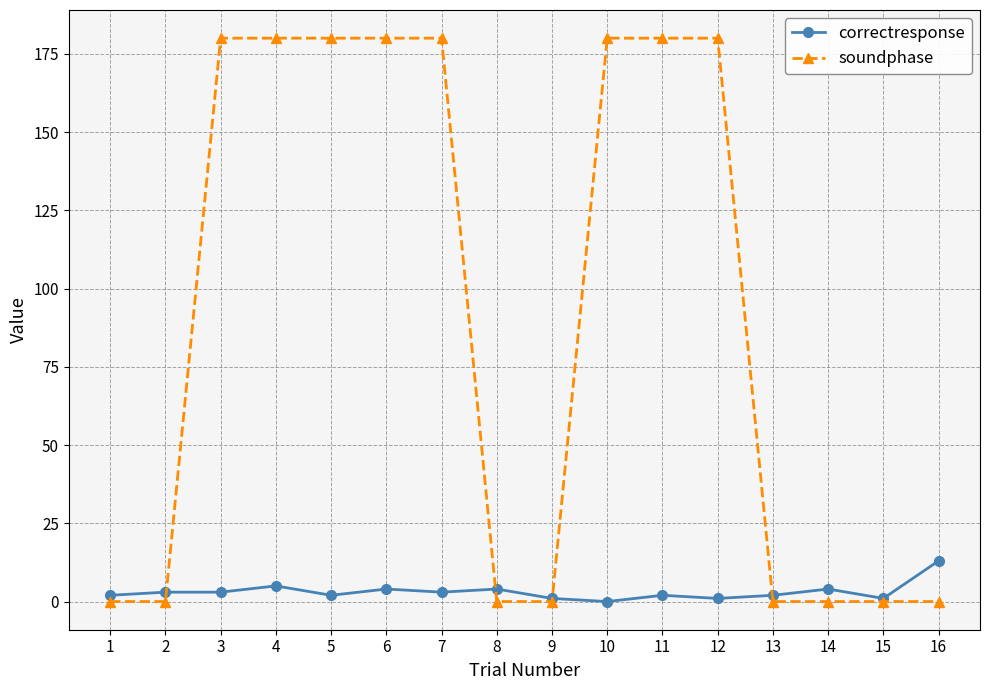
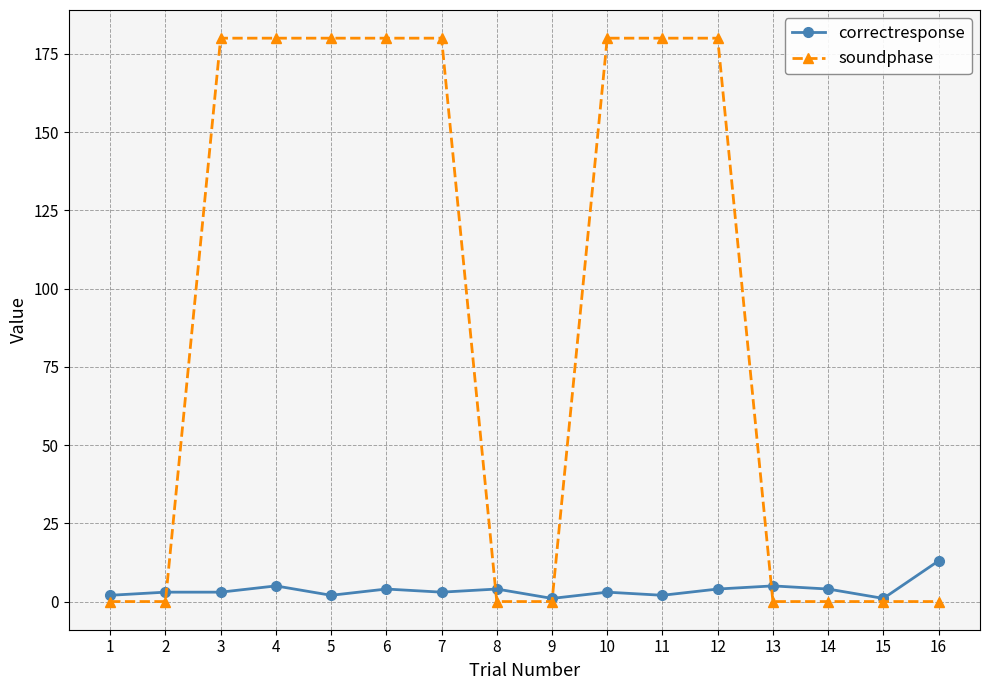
  {
    "correctresponse": {
      "1": 2,
      "2": 3,
      "3": 3,
      "4": 5,
      "5": 2,
      "6": 4,
      "7": 3,
      "8": 4,
      "9": 1,
-     "10": 0,
+     "10": 3,
      "11": 2,
-     "12": 1,
-     "13": 2,
+     "12": 4,
+     "13": 5,
      "14": 4,
      "15": 1,
      "16": 13
    },
    "soundphase": {
      "1": 0,
      "2": 0,
      "3": 180,
      "4": 180,
      "5": 180,
      "6": 180,
      "7": 180,
      "8": 0,
      "9": 0,
      "10": 180,
      "11": 180,
      "12": 180,
      "13": 0,
      "14": 0,
      "15": 0,
      "16": 0
    }
  }
